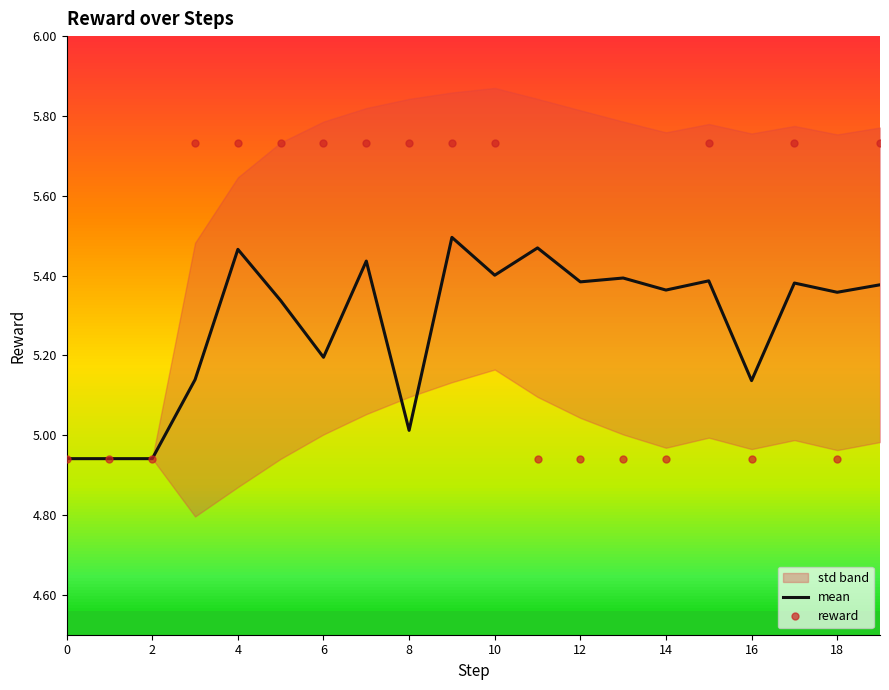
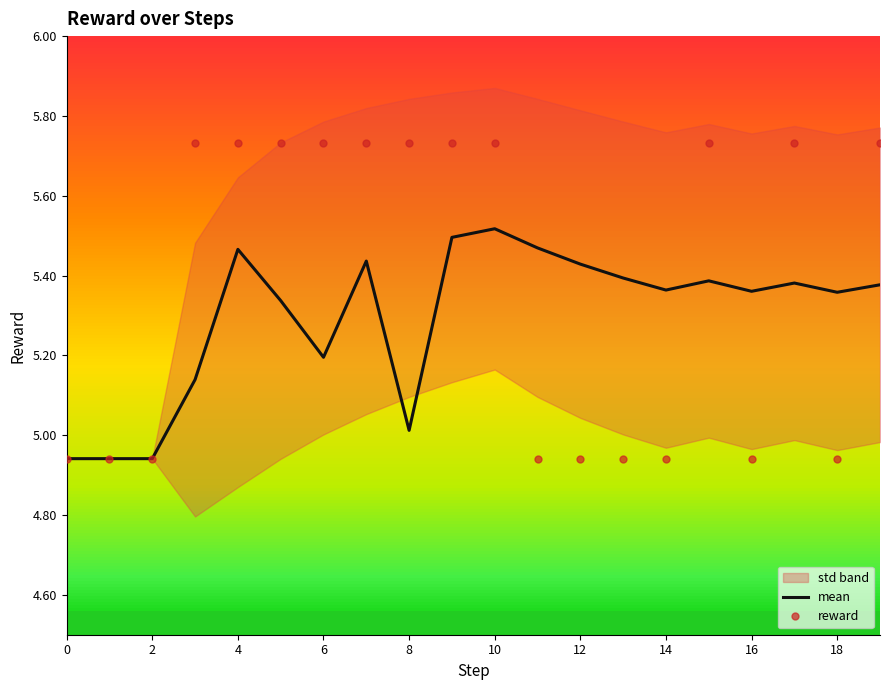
  {
    "mean": {
      "4": 5.47,
      "6": 5.20,
      "8": 5.01,
-     "10": 5.40,
-     "12": 5.38,
+     "10": 5.52,
+     "12": 5.43,
      "14": 5.36,
-     "16": 5.14,
+     "16": 5.36,
      "18": 5.36
    }
  }
